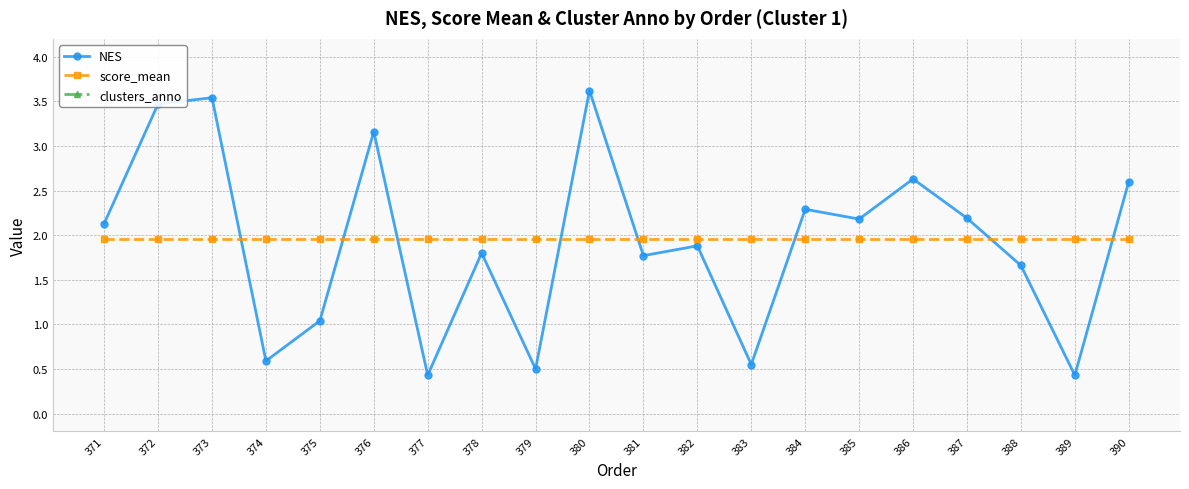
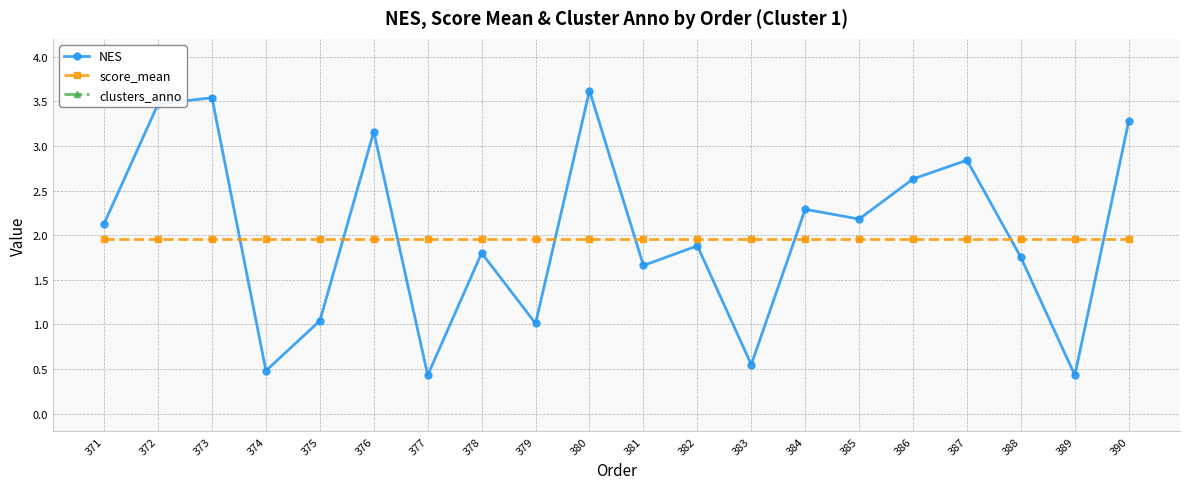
  {
    "NES": {
      "371": 2.1,
      "373": 3.5,
-     "374": 0.6,
+     "374": 0.5,
      "375": 1.0,
      "376": 3.2,
      "377": 0.4,
      "378": 1.8,
-     "379": 0.5,
+     "379": 1.0,
      "380": 3.6,
-     "381": 1.8,
+     "381": 1.7,
      "382": 1.9,
      "383": 0.6,
      "384": 2.3,
      "385": 2.2,
      "386": 2.6,
-     "387": 2.2,
-     "388": 1.7,
+     "387": 2.8,
+     "388": 1.8,
      "389": 0.4,
-     "390": 2.6
+     "390": 3.3
    },
    "score_mean": {
      "371": 2.0,
      "372": 2.0,
      "373": 2.0,
      "374": 2.0,
      "375": 2.0,
      "376": 2.0,
      "377": 2.0,
      "378": 2.0,
      "379": 2.0,
      "380": 2.0,
      "381": 2.0,
      "382": 2.0,
      "383": 2.0,
      "384": 2.0,
      "385": 2.0,
      "386": 2.0,
      "387": 2.0,
      "388": 2.0,
      "389": 2.0,
      "390": 2.0
    }
  }
